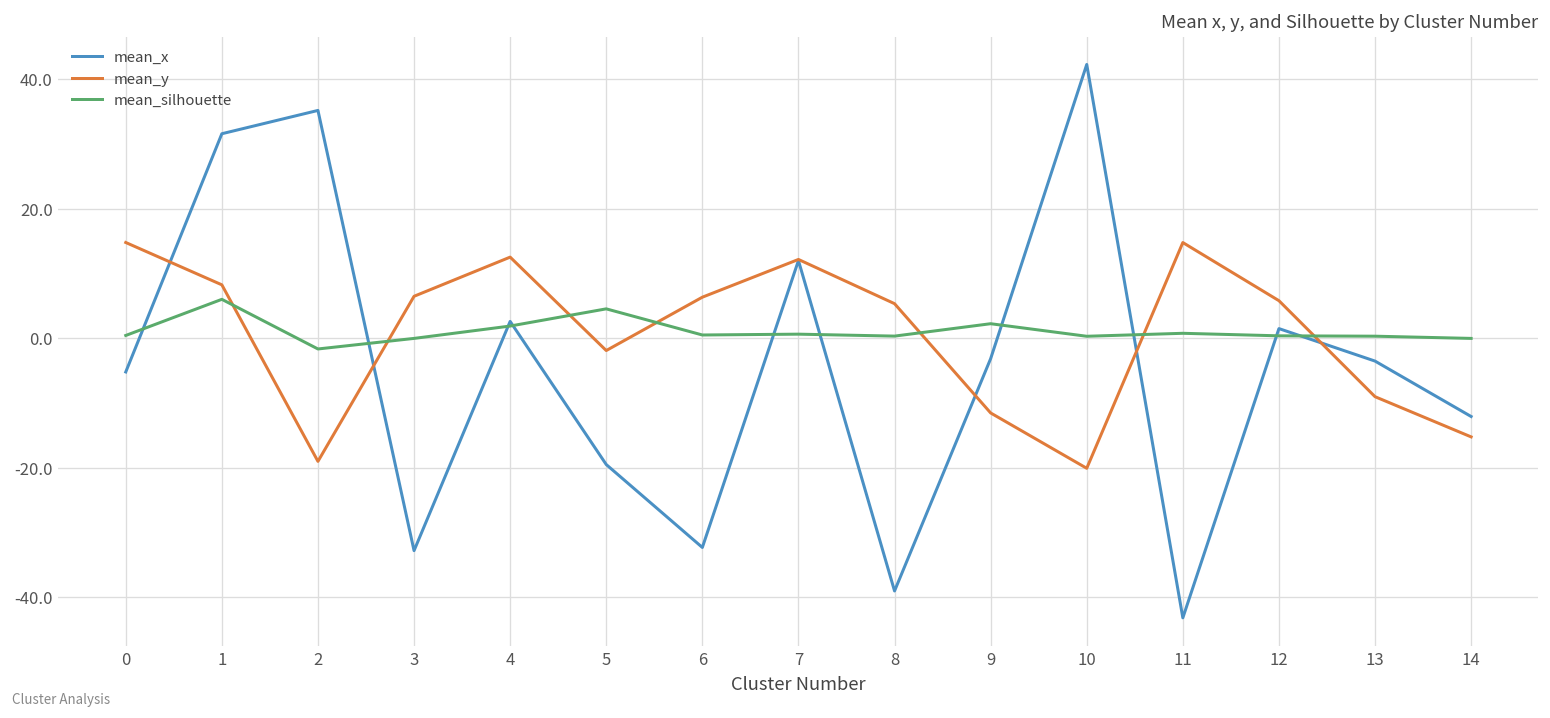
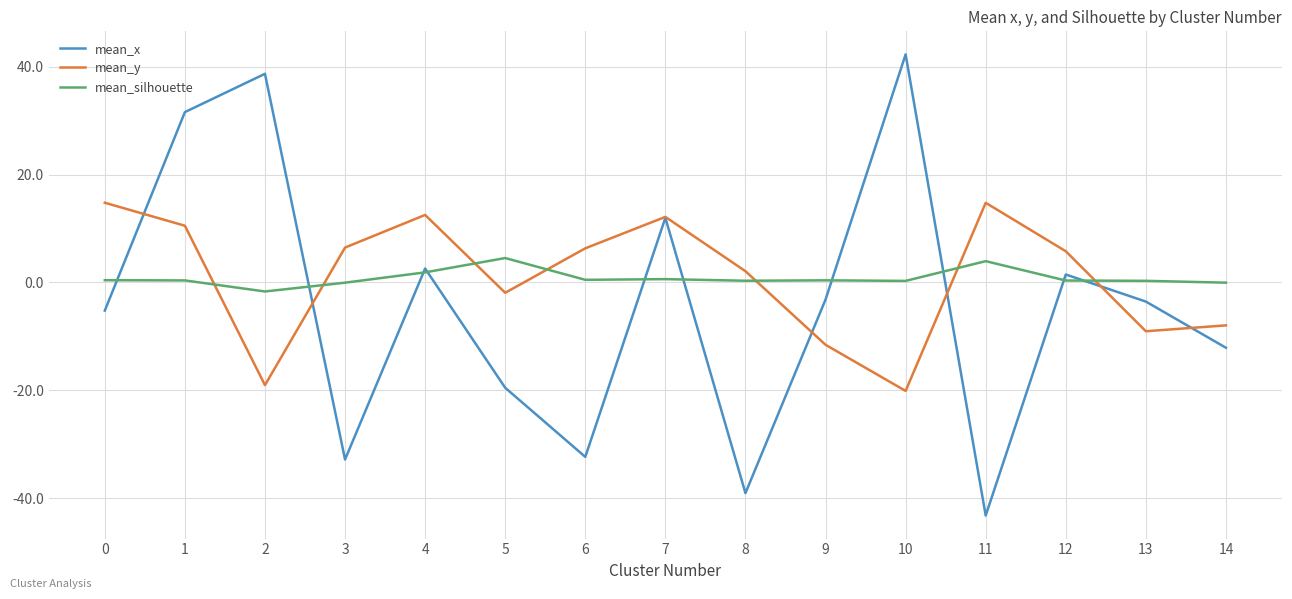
  {
    "mean_x": {
      "0": -5,
      "1": 32,
-     "2": 35,
+     "2": 39,
      "3": -33,
      "4": 3,
      "5": -20,
      "6": -32,
      "8": -39,
      "9": -3,
      "10": 42,
      "11": -43,
      "12": 1,
      "13": -4,
      "14": -12
    },
    "mean_y": {
      "0": 15,
-     "1": 8,
+     "1": 11,
      "2": -19,
      "3": 6,
      "4": 13,
      "5": -2,
      "6": 6,
-     "8": 5,
+     "8": 2,
      "9": -12,
      "10": -20,
      "11": 15,
      "12": 6,
      "13": -9,
-     "14": -15
+     "14": -8
    },
    "mean_silhouette": {
      "0": 0,
-     "1": 6,
+     "1": 0,
      "2": -2,
      "3": 0,
      "4": 2,
      "5": 5,
      "6": 0,
      "7": 1,
      "8": 0,
-     "9": 2,
+     "9": 0,
      "10": 0,
-     "11": 1,
+     "11": 4,
      "12": 0,
      "13": 0,
      "14": 0
    }
  }
